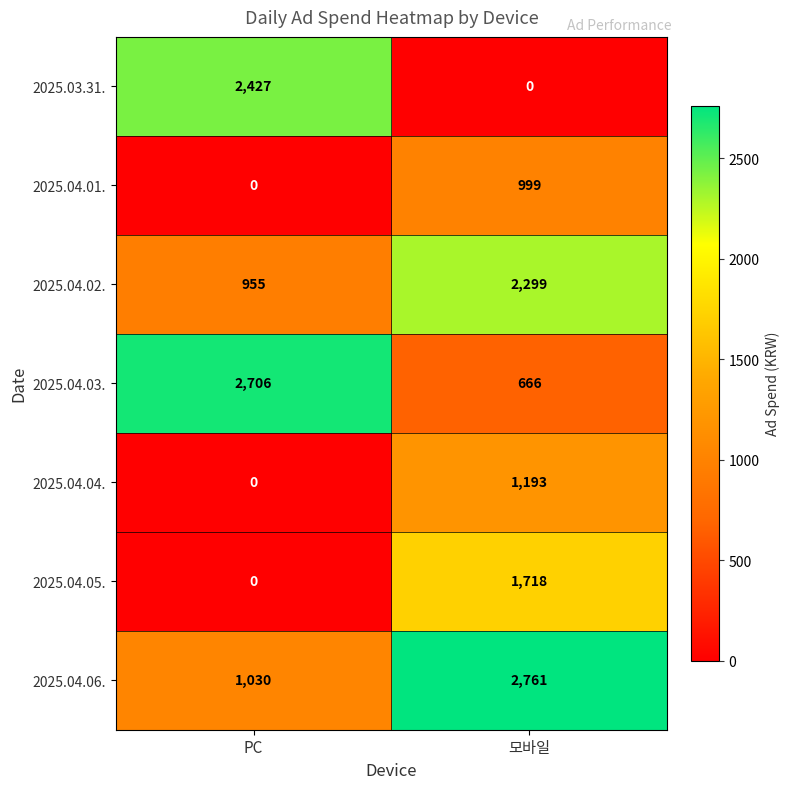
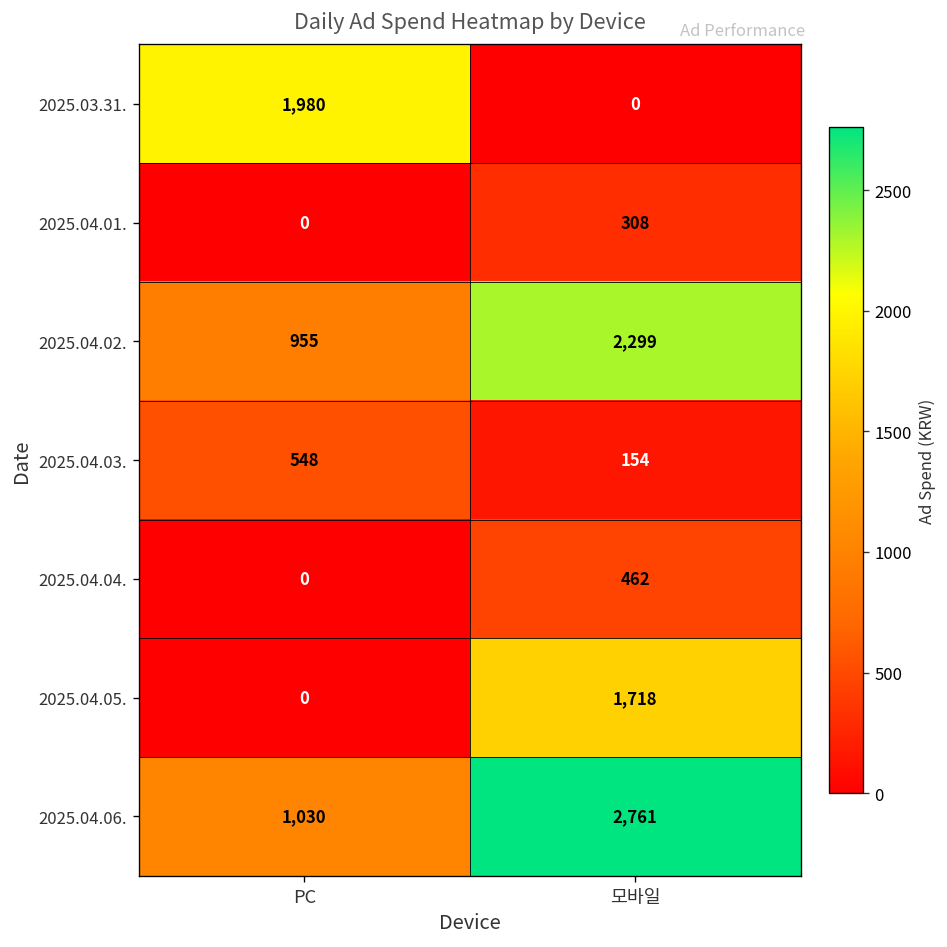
  {
    "2025.03.31.": {
-     "PC": "2,427",
+     "PC": "1,980",
      "모바일": "0"
    },
    "2025.04.01.": {
      "PC": "0",
-     "모바일": "999"
+     "모바일": "308"
    },
    "2025.04.02.": {
      "PC": "955",
      "모바일": "2,299"
    },
    "2025.04.03.": {
-     "PC": "2,706",
-     "모바일": "666"
+     "PC": "548",
+     "모바일": "154"
    },
    "2025.04.04.": {
      "PC": "0",
-     "모바일": "1,193"
+     "모바일": "462"
    },
    "2025.04.05.": {
      "PC": "0",
      "모바일": "1,718"
    },
    "2025.04.06.": {
      "PC": "1,030",
      "모바일": "2,761"
    }
  }
